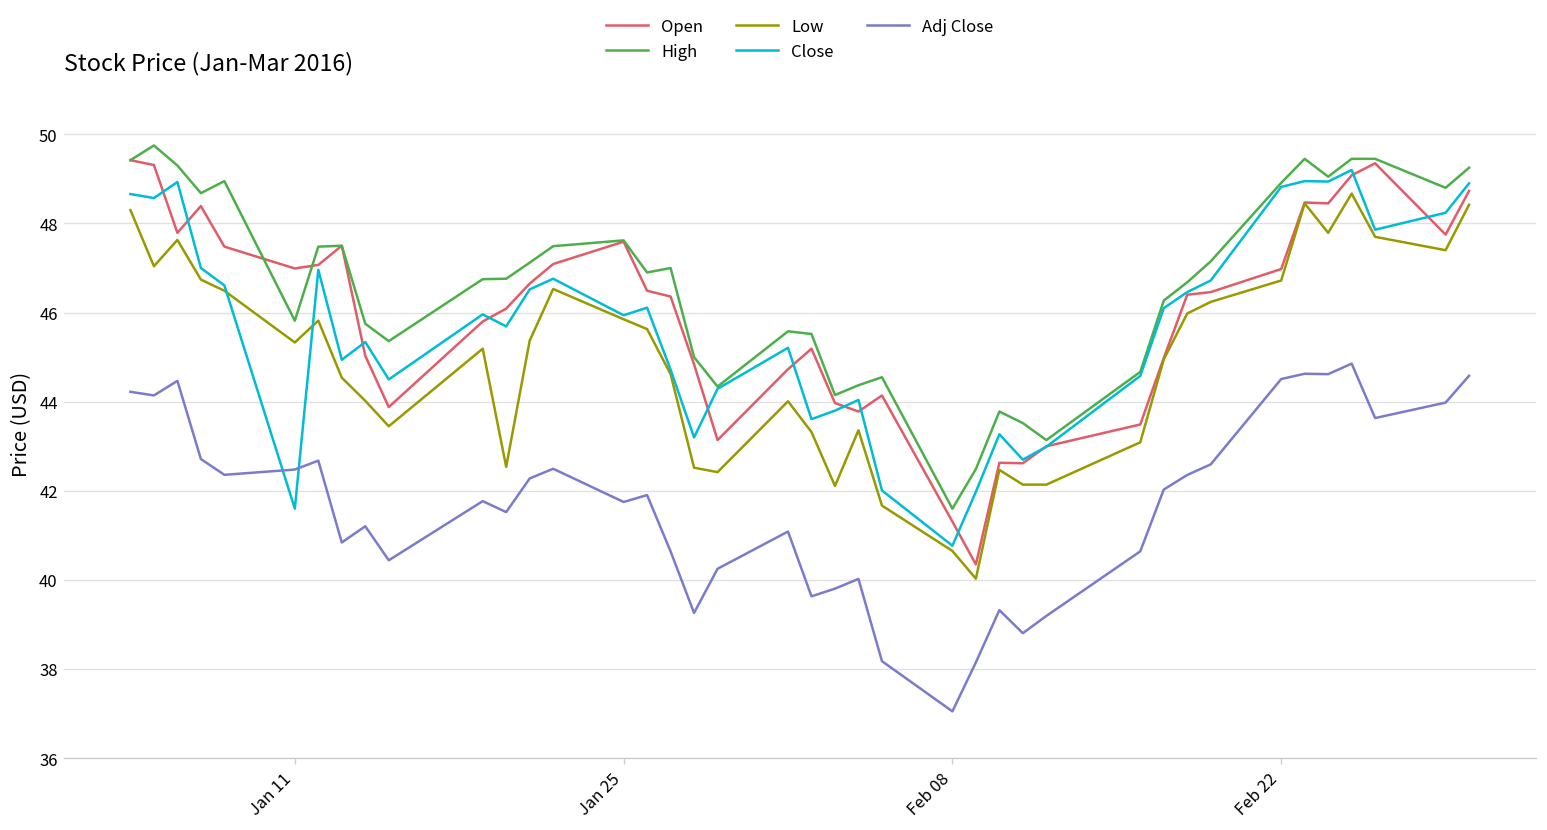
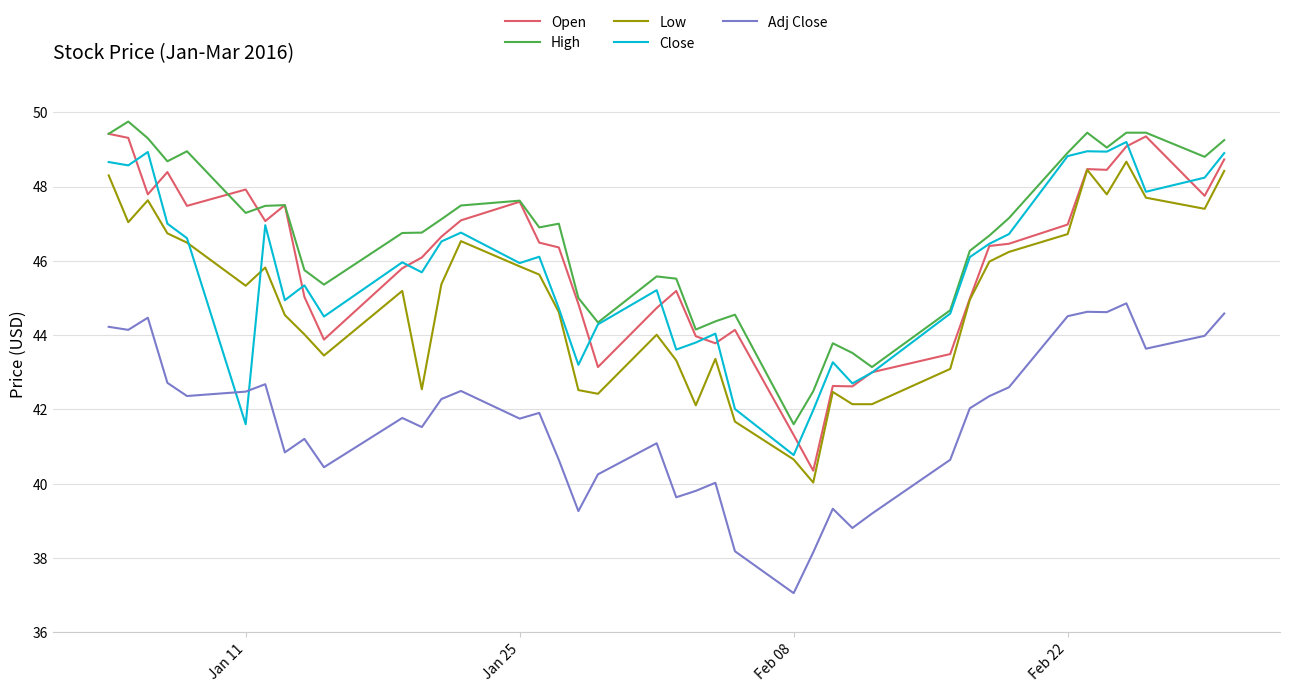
  {
    "Open": {
-     "Jan 11": 47.0,
+     "Jan 11": 47.9,
      "Feb 08": 41.3,
      "Feb 22": 47.0
    },
    "High": {
-     "Jan 11": 45.8,
+     "Jan 11": 47.3,
      "Feb 08": 41.6,
      "Feb 22": 48.9
    },
    "Low": {
      "Jan 11": 45.3,
      "Jan 25": 45.8,
      "Feb 08": 40.7,
      "Feb 22": 46.7
    },
    "Close": {
      "Jan 11": 41.6,
      "Jan 25": 45.9,
      "Feb 08": 40.8,
      "Feb 22": 48.8
    },
    "Adj Close": {
      "Jan 11": 42.5,
      "Jan 25": 41.8,
      "Feb 08": 37.1,
      "Feb 22": 44.5
    }
  }
